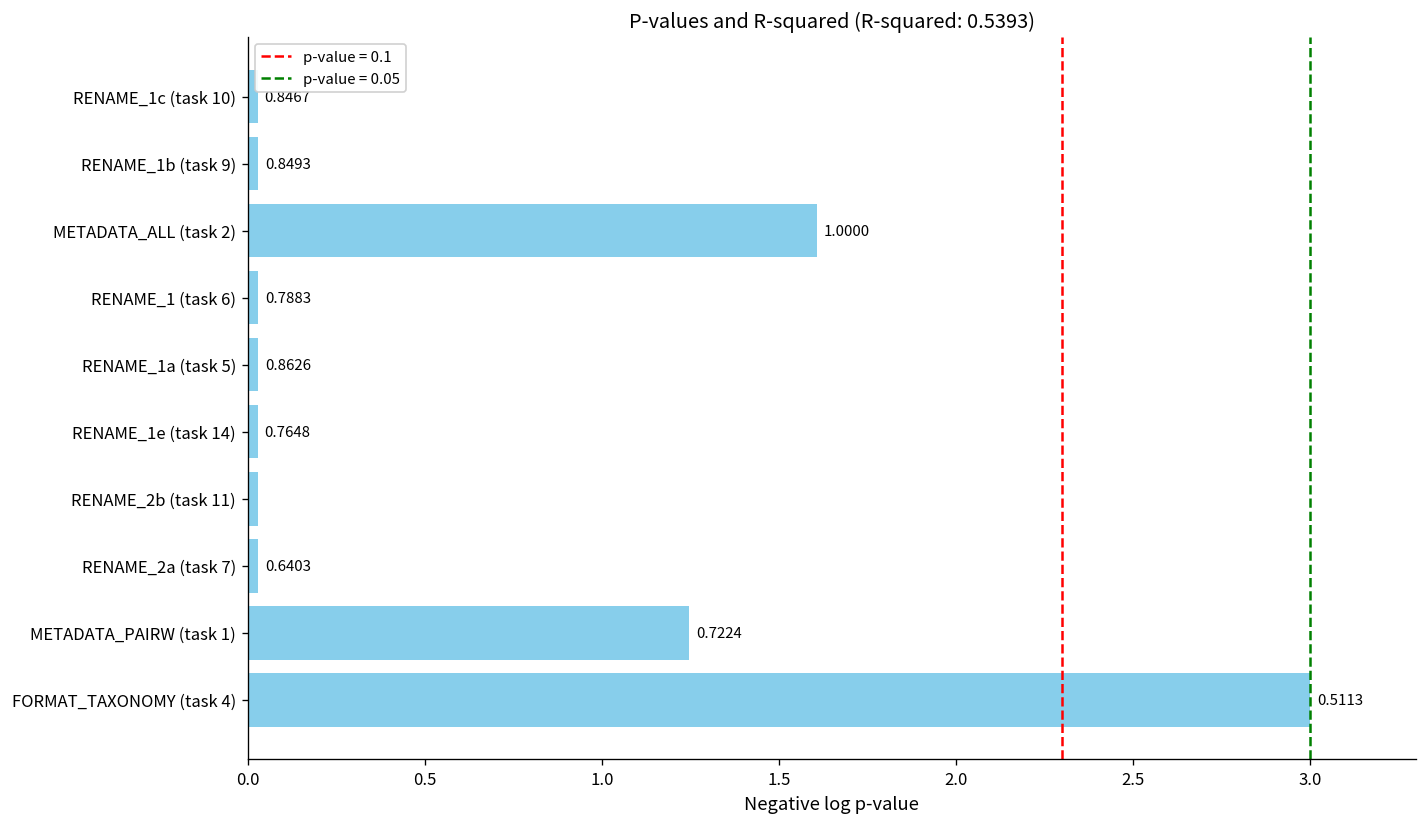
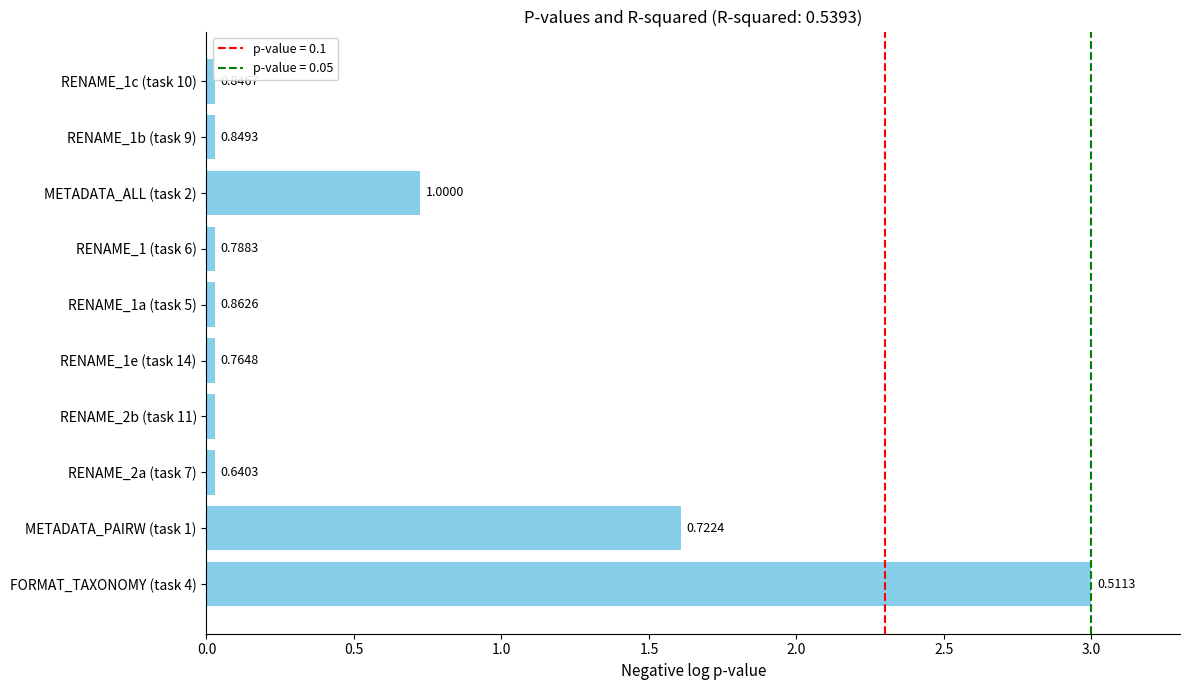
  {
-   "METADATA_ALL (task 2)": 1.61,
+   "METADATA_ALL (task 2)": 0.73,
    "RENAME_2b (task 11)": 0.03,
-   "METADATA_PAIRW (task 1)": 1.25
+   "METADATA_PAIRW (task 1)": 1.61
  }
